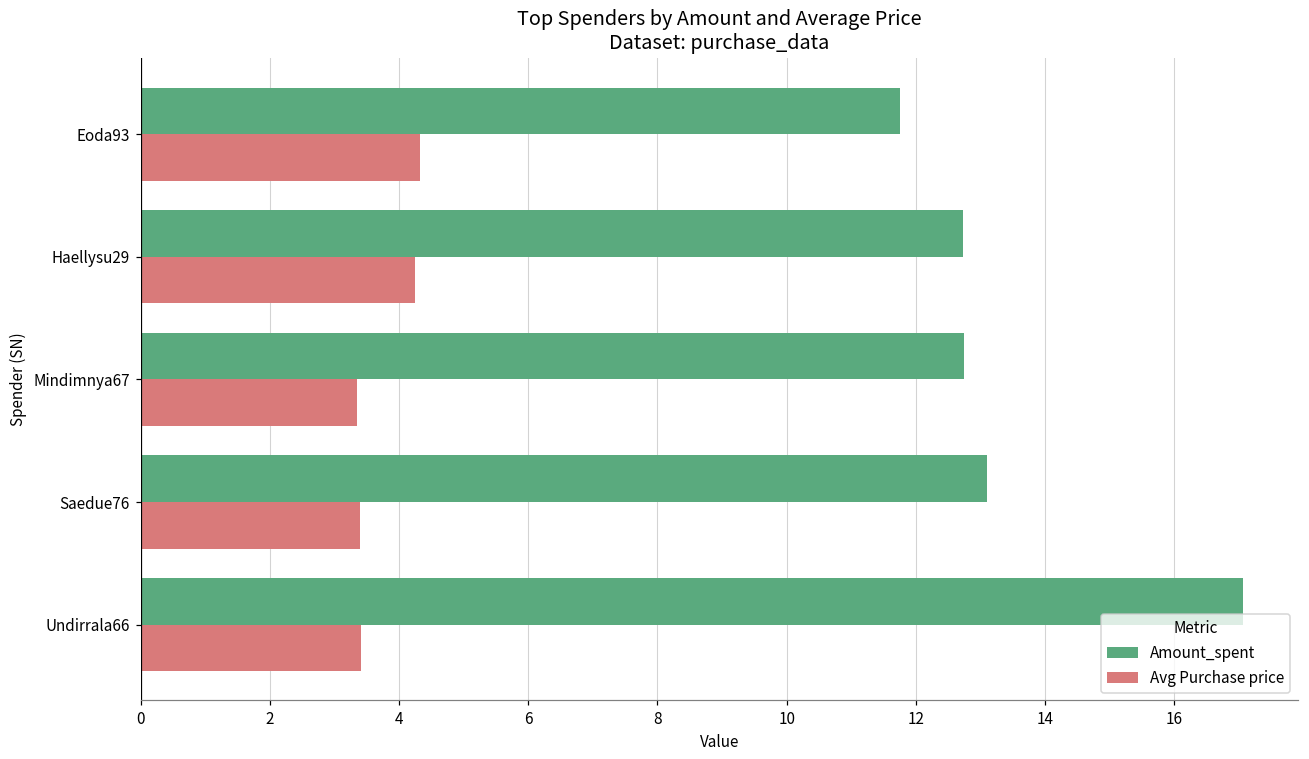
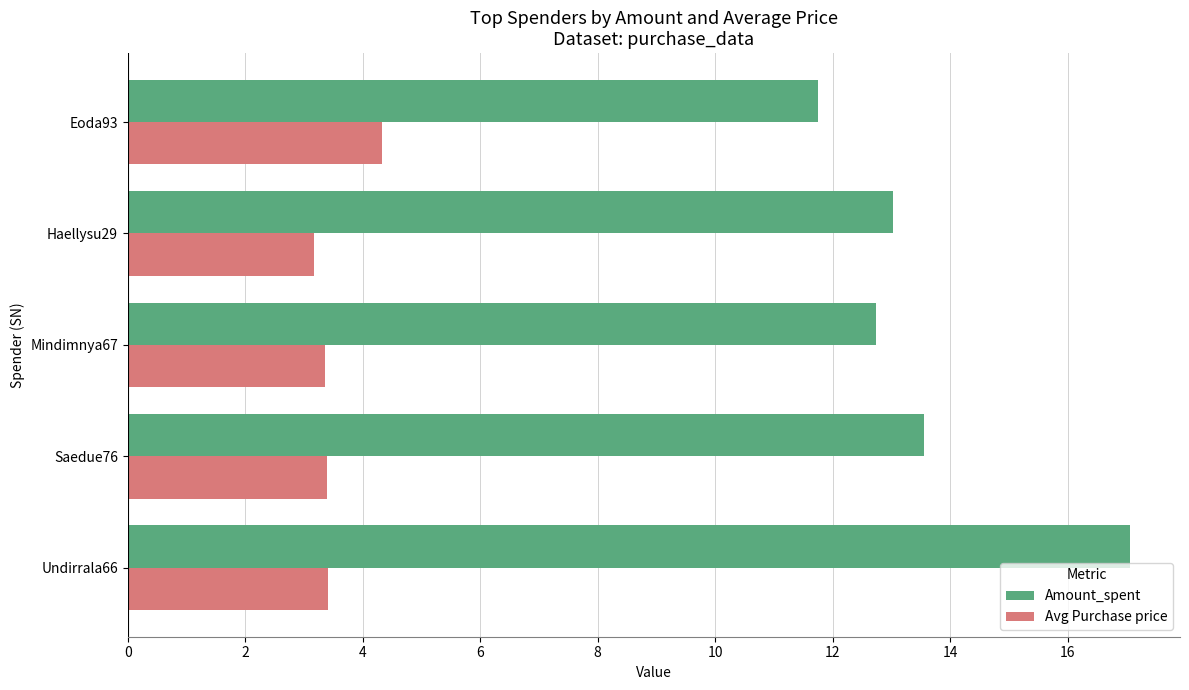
  {
    "Amount_spent": {
      "Eoda93": 11.8,
-     "Haellysu29": 12.7,
+     "Haellysu29": 13.0,
      "Mindimnya67": 12.7,
-     "Saedue76": 13.1,
+     "Saedue76": 13.6,
      "Undirrala66": 17.1
    },
    "Avg Purchase price": {
      "Eoda93": 4.3,
-     "Haellysu29": 4.2,
+     "Haellysu29": 3.2,
      "Mindimnya67": 3.4,
      "Saedue76": 3.4,
      "Undirrala66": 3.4
    }
  }
